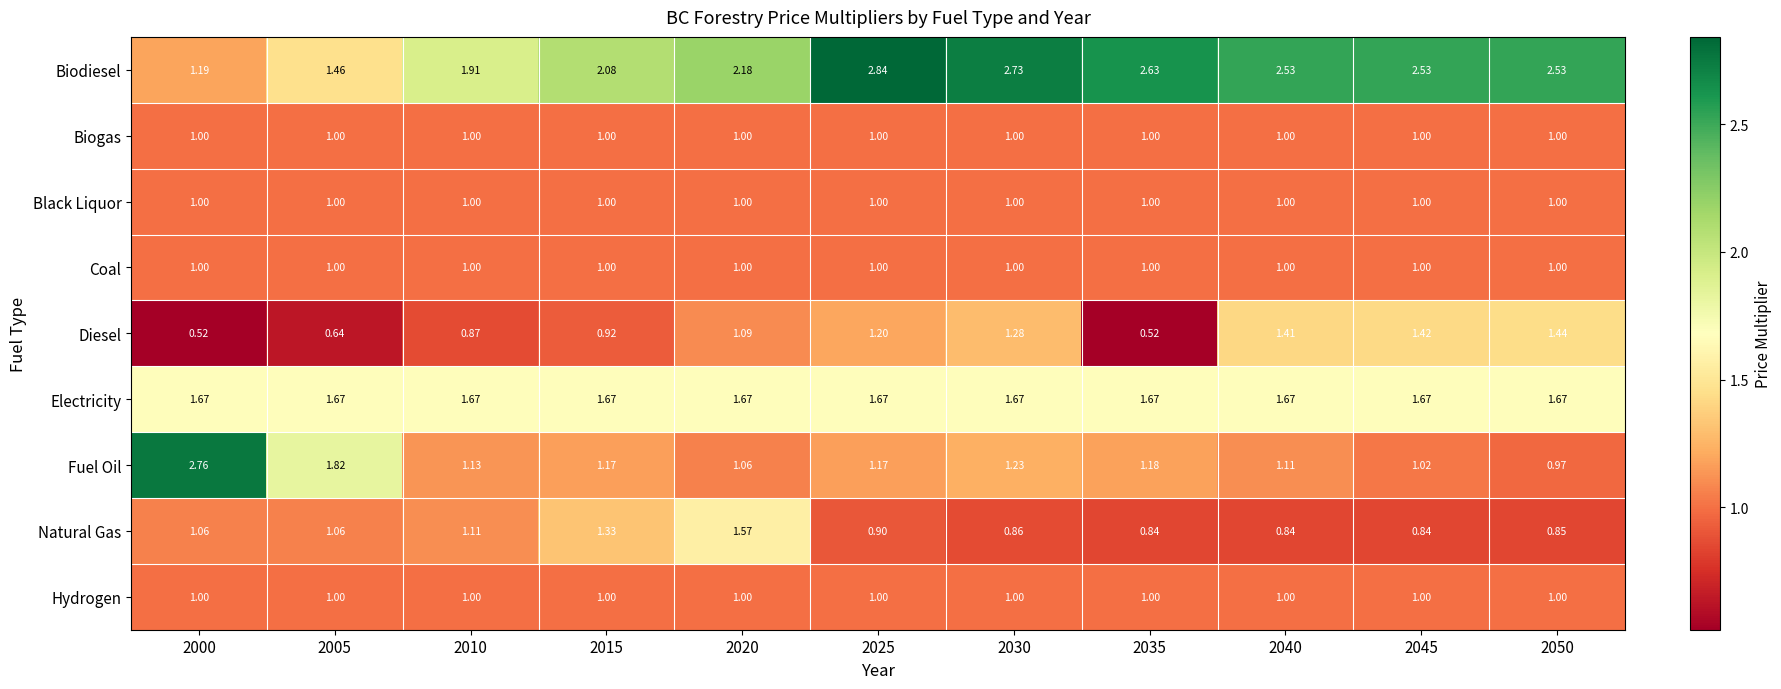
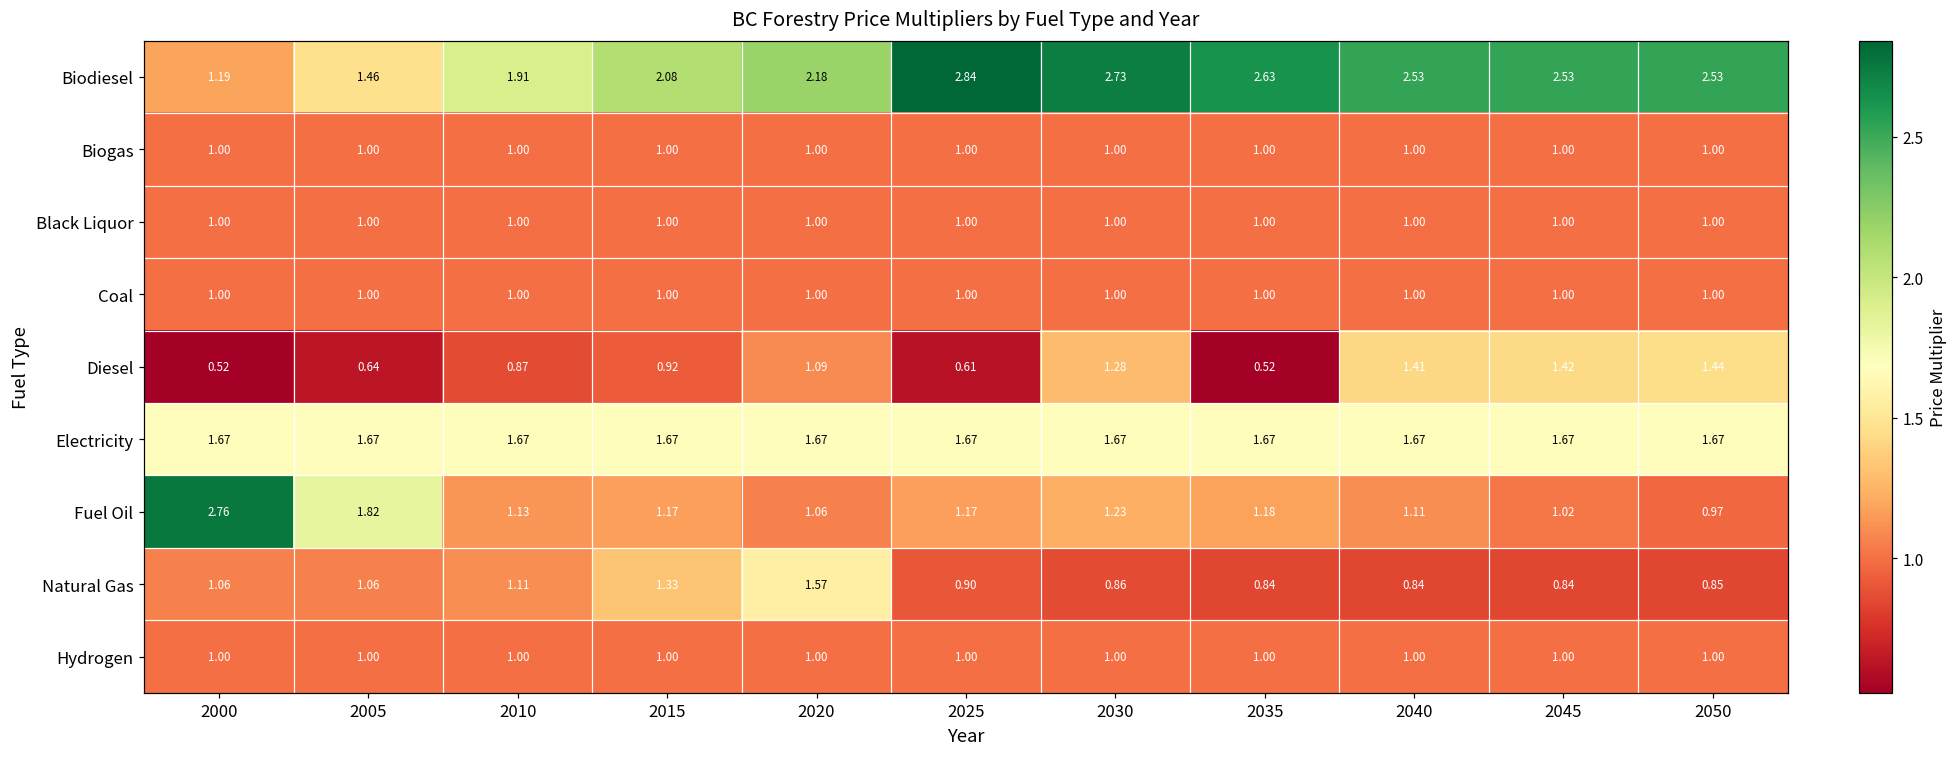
  {
    "Biodiesel": {
      "2000": 1.19,
      "2005": 1.46,
      "2010": 1.91,
      "2015": 2.08,
      "2020": 2.18,
      "2025": 2.84,
      "2030": 2.73,
      "2035": 2.63,
      "2040": 2.53,
      "2045": 2.53,
      "2050": 2.53
    },
    "Biogas": {
      "2000": 1.00,
      "2005": 1.00,
      "2010": 1.00,
      "2015": 1.00,
      "2020": 1.00,
      "2025": 1.00,
      "2030": 1.00,
      "2035": 1.00,
      "2040": 1.00,
      "2045": 1.00,
      "2050": 1.00
    },
    "Black Liquor": {
      "2000": 1.00,
      "2005": 1.00,
      "2010": 1.00,
      "2015": 1.00,
      "2020": 1.00,
      "2025": 1.00,
      "2030": 1.00,
      "2035": 1.00,
      "2040": 1.00,
      "2045": 1.00,
      "2050": 1.00
    },
    "Coal": {
      "2000": 1.00,
      "2005": 1.00,
      "2010": 1.00,
      "2015": 1.00,
      "2020": 1.00,
      "2025": 1.00,
      "2030": 1.00,
      "2035": 1.00,
      "2040": 1.00,
      "2045": 1.00,
      "2050": 1.00
    },
    "Diesel": {
      "2000": 0.52,
      "2005": 0.64,
      "2010": 0.87,
      "2015": 0.92,
      "2020": 1.09,
-     "2025": 1.20,
+     "2025": 0.61,
      "2030": 1.28,
      "2035": 0.52,
      "2040": 1.41,
      "2045": 1.42,
      "2050": 1.44
    },
    "Electricity": {
      "2000": 1.67,
      "2005": 1.67,
      "2010": 1.67,
      "2015": 1.67,
      "2020": 1.67,
      "2025": 1.67,
      "2030": 1.67,
      "2035": 1.67,
      "2040": 1.67,
      "2045": 1.67,
      "2050": 1.67
    },
    "Fuel Oil": {
      "2000": 2.76,
      "2005": 1.82,
      "2010": 1.13,
      "2015": 1.17,
      "2020": 1.06,
      "2025": 1.17,
      "2030": 1.23,
      "2035": 1.18,
      "2040": 1.11,
      "2045": 1.02,
      "2050": 0.97
    },
    "Natural Gas": {
      "2000": 1.06,
      "2005": 1.06,
      "2010": 1.11,
      "2015": 1.33,
      "2020": 1.57,
      "2025": 0.90,
      "2030": 0.86,
      "2035": 0.84,
      "2040": 0.84,
      "2045": 0.84,
      "2050": 0.85
    },
    "Hydrogen": {
      "2000": 1.00,
      "2005": 1.00,
      "2010": 1.00,
      "2015": 1.00,
      "2020": 1.00,
      "2025": 1.00,
      "2030": 1.00,
      "2035": 1.00,
      "2040": 1.00,
      "2045": 1.00,
      "2050": 1.00
    }
  }
